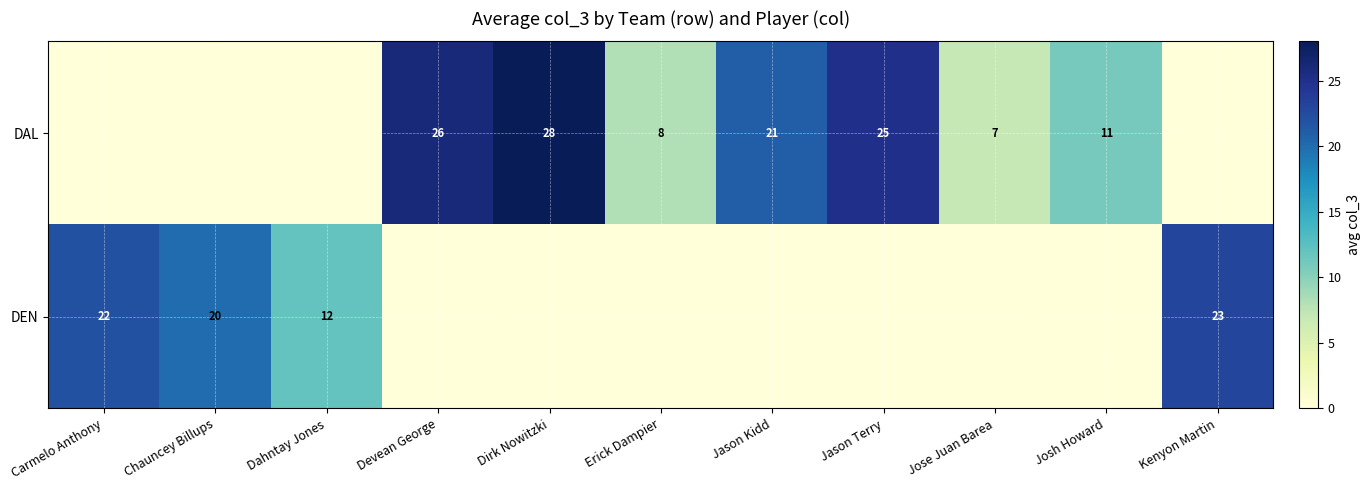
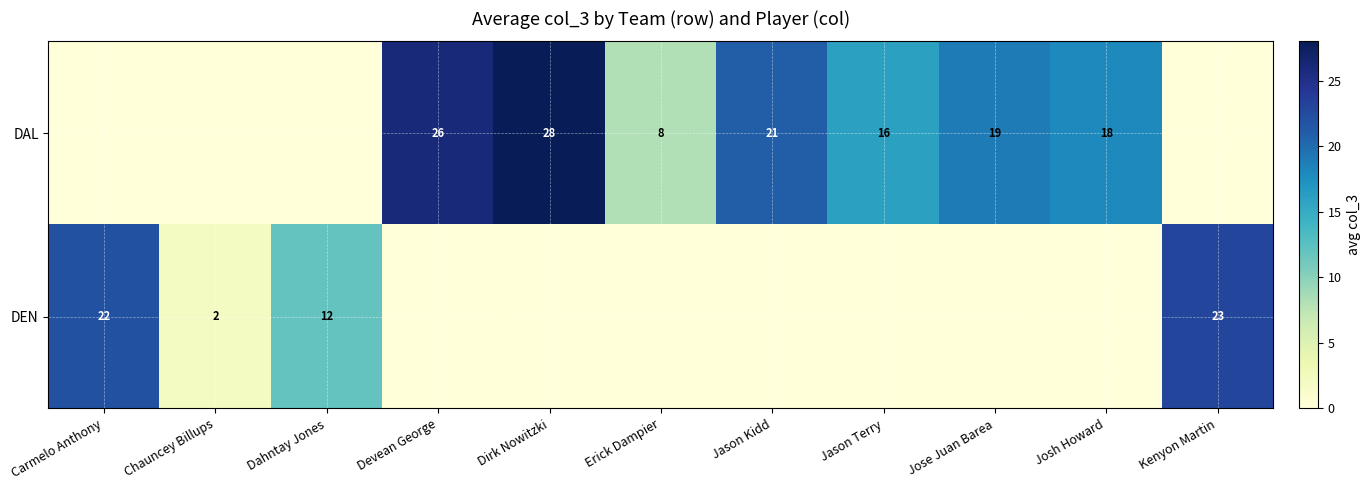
  {
    "DAL": {
      "Devean George": 26,
      "Dirk Nowitzki": 28,
      "Erick Dampier": 8,
      "Jason Kidd": 21,
-     "Jason Terry": 25,
-     "Jose Juan Barea": 7,
-     "Josh Howard": 11
+     "Jason Terry": 16,
+     "Jose Juan Barea": 19,
+     "Josh Howard": 18
    },
    "DEN": {
      "Carmelo Anthony": 22,
-     "Chauncey Billups": 20,
+     "Chauncey Billups": 2,
      "Dahntay Jones": 12,
      "Kenyon Martin": 23
    }
  }
